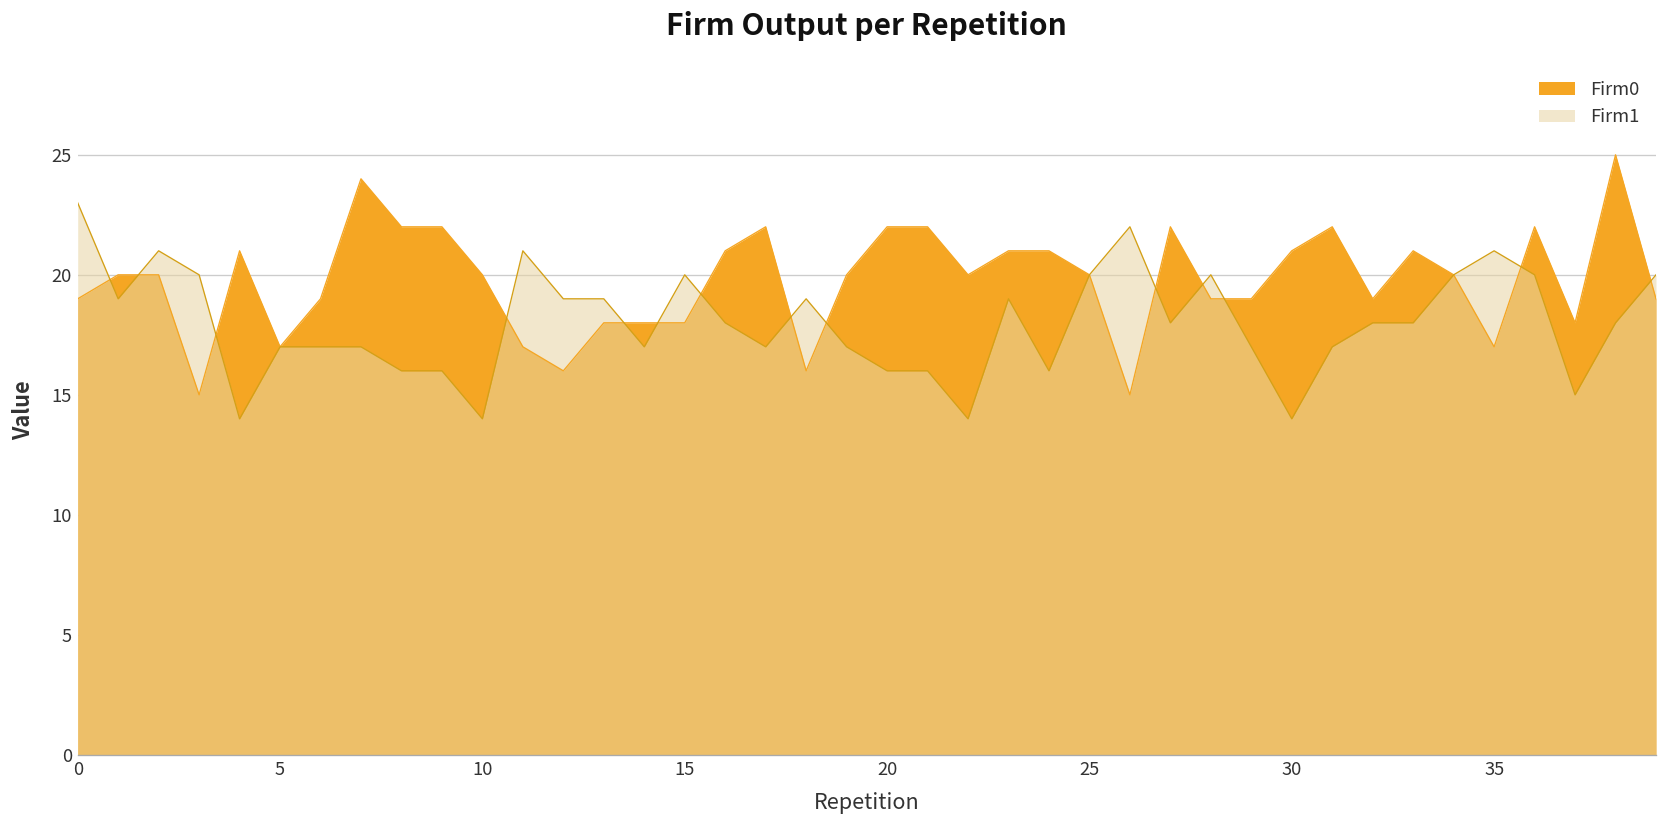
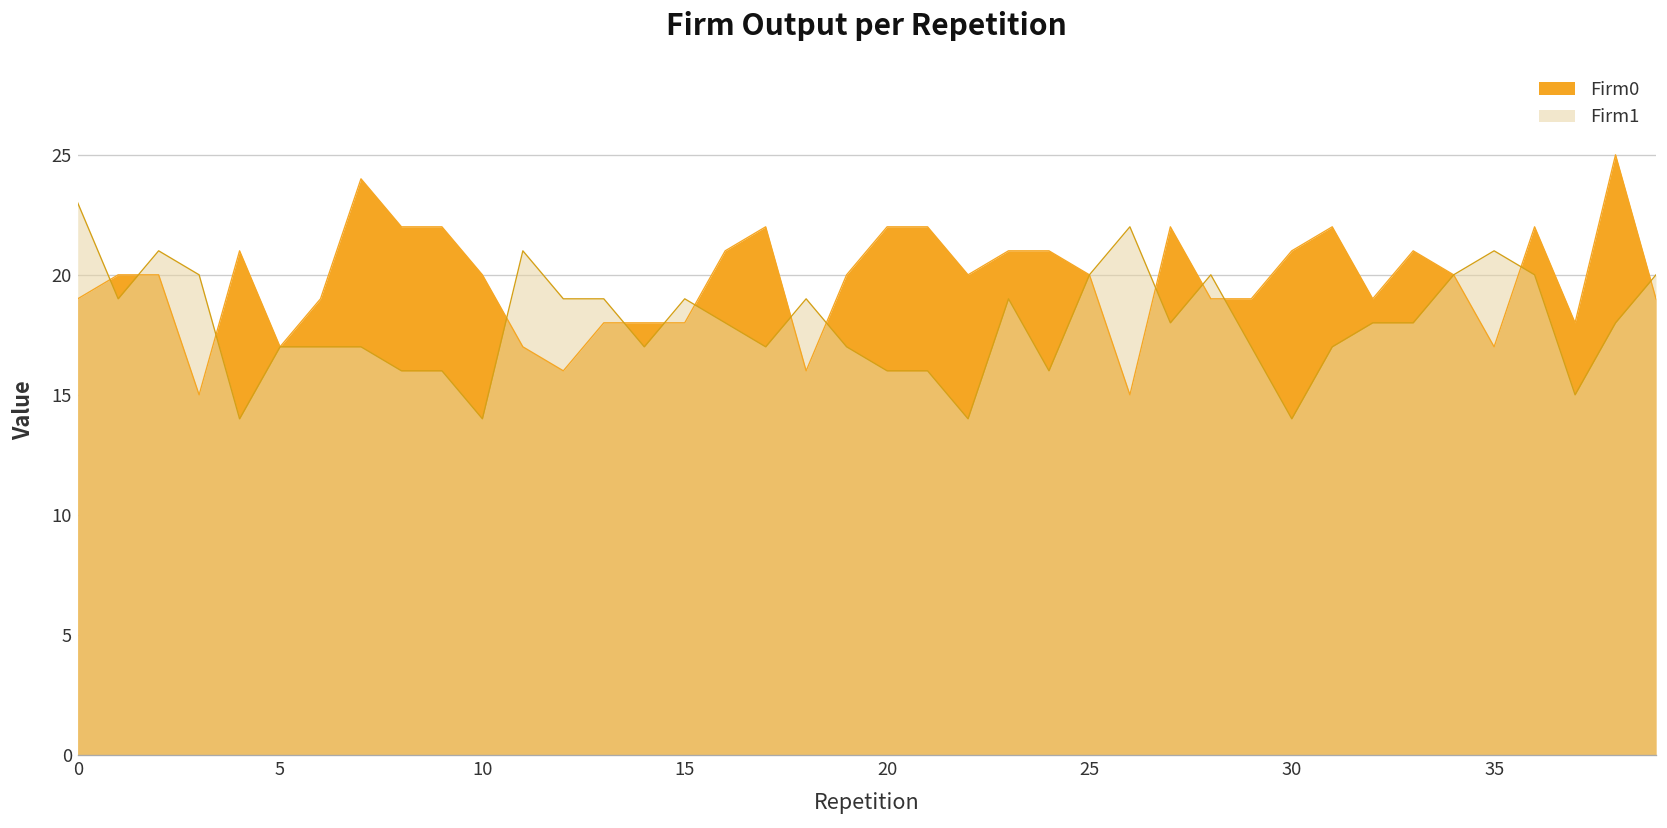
  {
    "Firm0": {
      "0": 19,
      "10": 20,
      "15": 18,
      "20": 22,
      "30": 21,
      "35": 17
    },
    "Firm1": {
      "0": 23,
      "10": 14,
-     "15": 20,
+     "15": 19,
      "20": 16,
      "30": 14,
      "35": 21
    }
  }
